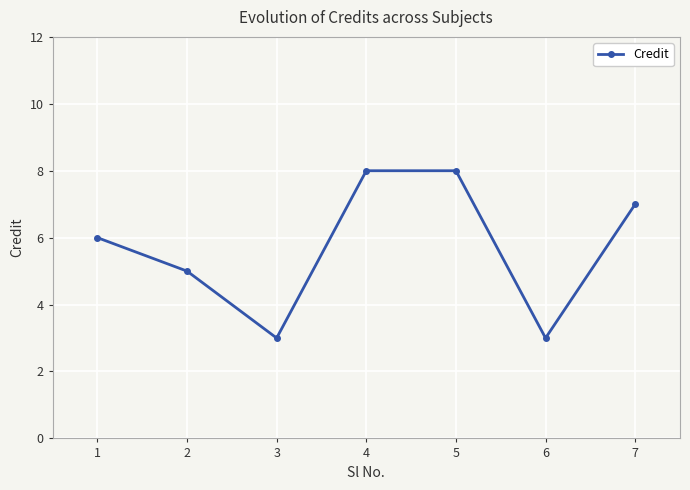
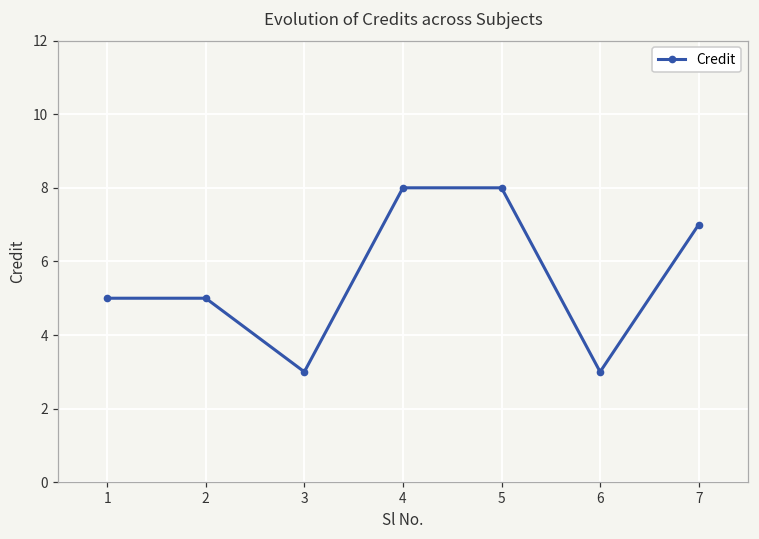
  {
-   "1": 6,
+   "1": 5,
    "2": 5,
    "3": 3,
    "4": 8,
    "5": 8,
    "6": 3,
    "7": 7
  }
